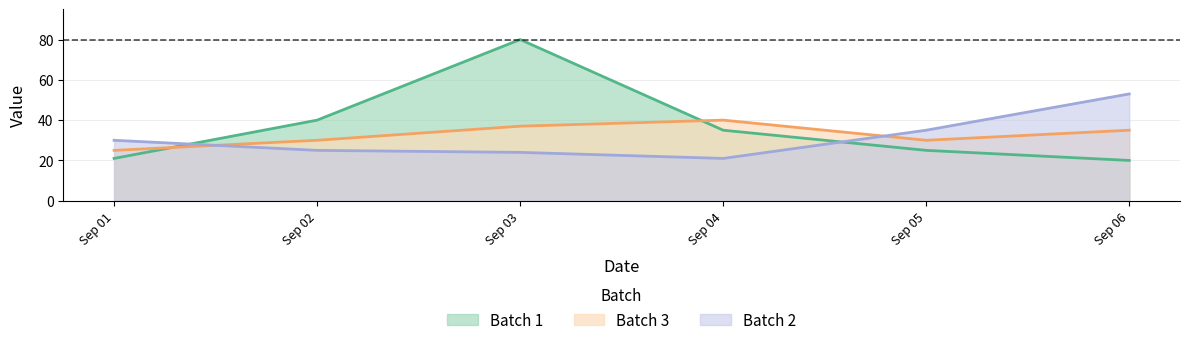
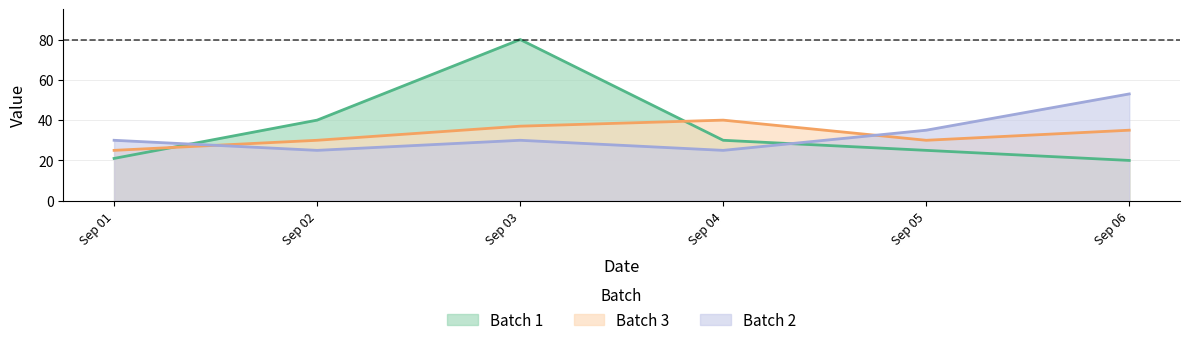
  {
    "Batch 1": {
      "Sep 01": 21,
      "Sep 02": 40,
      "Sep 03": 80,
-     "Sep 04": 35,
+     "Sep 04": 30,
      "Sep 05": 25,
      "Sep 06": 20
    },
    "Batch 3": {
      "Sep 01": 25,
      "Sep 02": 30,
      "Sep 03": 37,
      "Sep 04": 40,
      "Sep 05": 30,
      "Sep 06": 35
    },
    "Batch 2": {
      "Sep 01": 30,
      "Sep 02": 25,
-     "Sep 03": 24,
-     "Sep 04": 21,
+     "Sep 03": 30,
+     "Sep 04": 25,
      "Sep 05": 35,
      "Sep 06": 53
    }
  }
